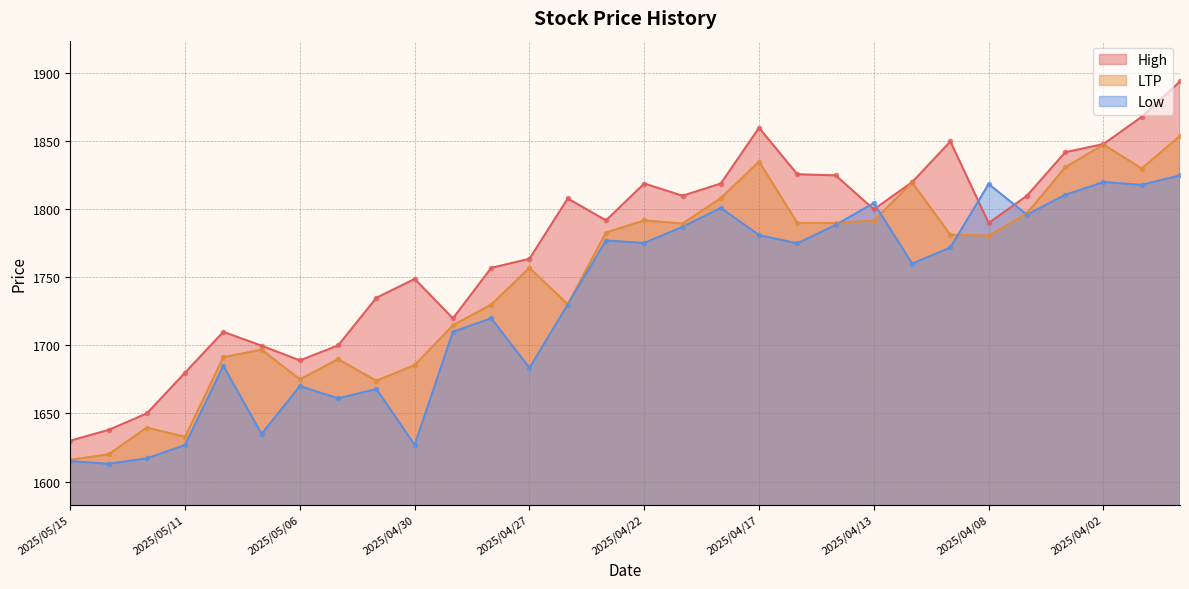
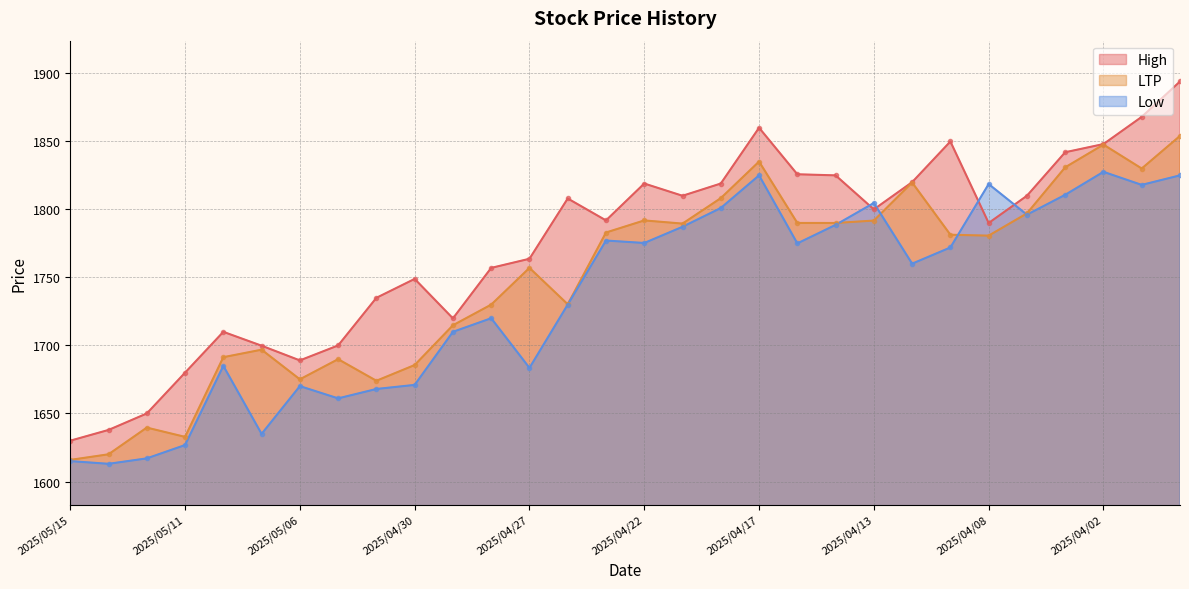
  {
    "Low": {
      "2025/05/11": 1627,
      "2025/05/06": 1670,
-     "2025/04/30": 1627,
+     "2025/04/30": 1671,
      "2025/04/27": 1684,
      "2025/04/22": 1775,
-     "2025/04/17": 1781,
+     "2025/04/17": 1825,
      "2025/04/13": 1805,
      "2025/04/08": 1819,
-     "2025/04/02": 1820
+     "2025/04/02": 1828
    }
  }
